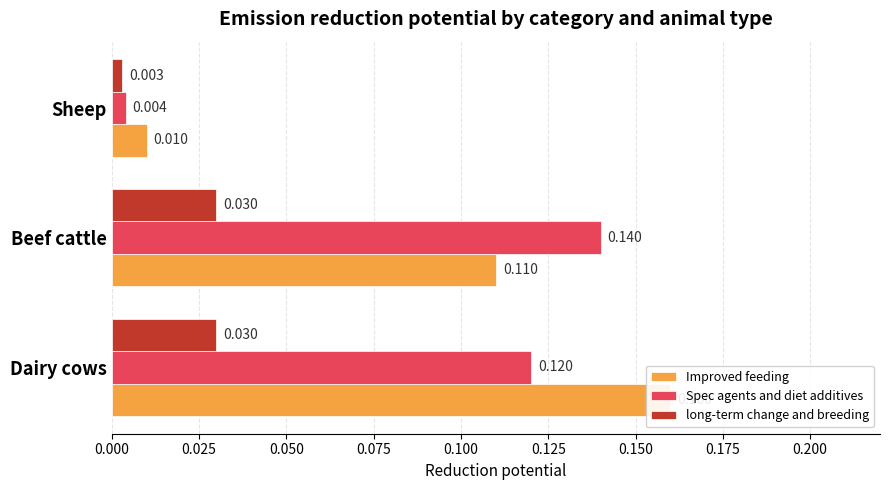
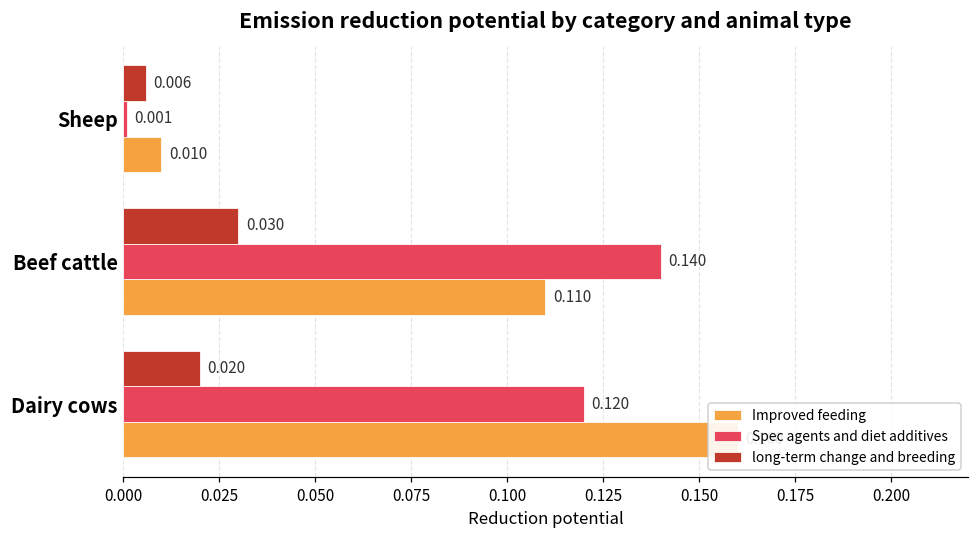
  {
    "Improved feeding": {
      "Sheep": 0.010,
      "Beef cattle": 0.110
    },
    "Spec agents and diet additives": {
-     "Sheep": 0.004,
+     "Sheep": 0.001,
      "Beef cattle": 0.140,
      "Dairy cows": 0.120
    },
    "long-term change and breeding": {
-     "Sheep": 0.003,
+     "Sheep": 0.006,
      "Beef cattle": 0.030,
-     "Dairy cows": 0.030
+     "Dairy cows": 0.020
    }
  }
